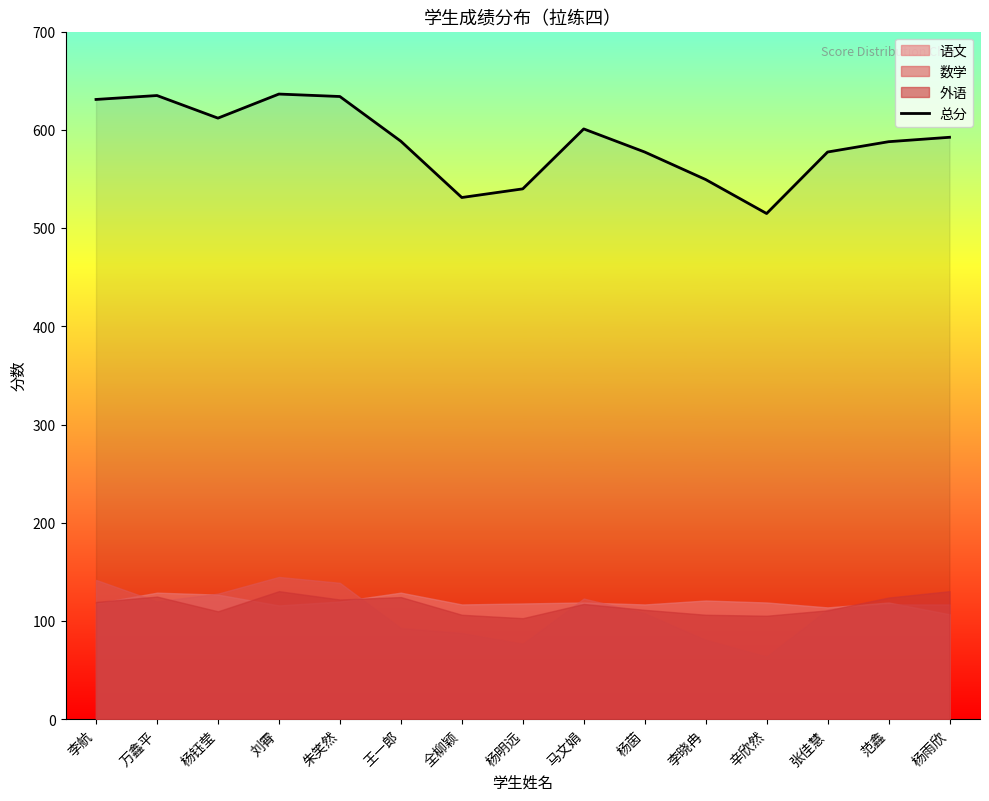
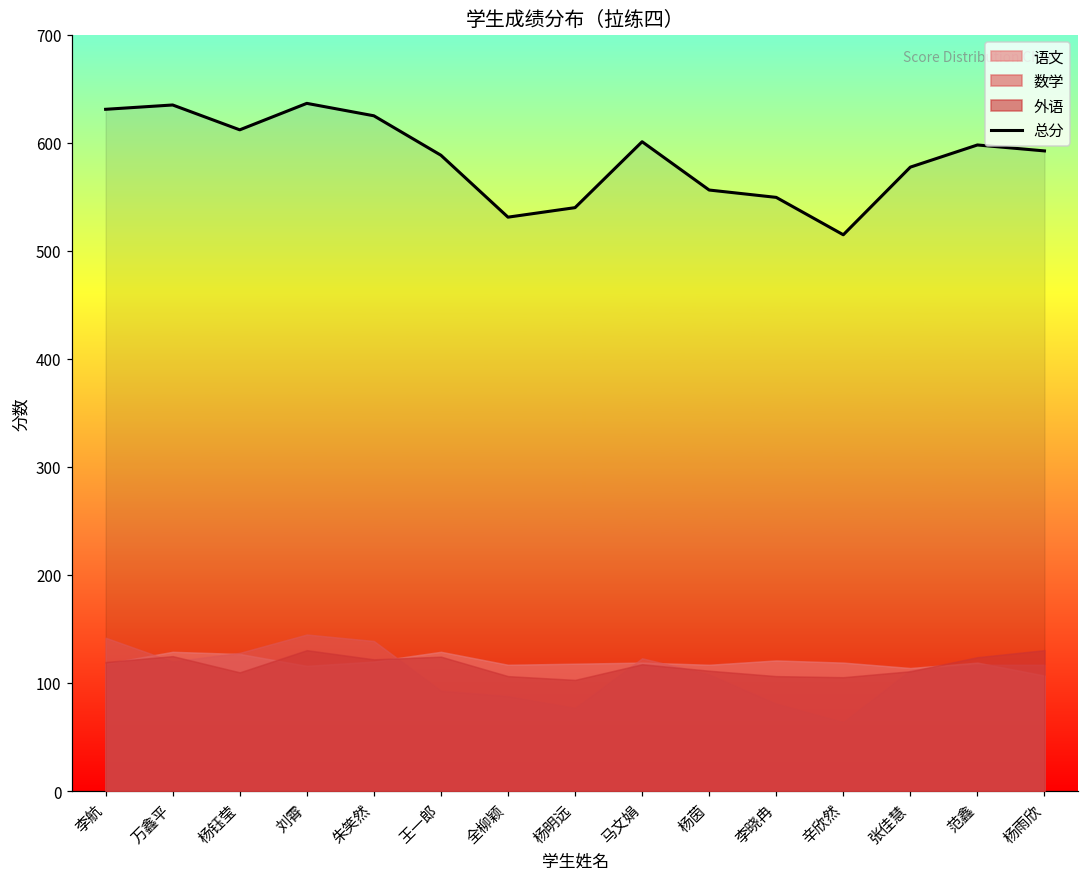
  {
    "总分": {
      "李航": 630,
      "万鑫平": 640,
      "杨钰莹": 610,
      "刘霄": 640,
-     "朱笑然": 634,
+     "朱笑然": 625,
      "王一郎": 590,
      "全柳颖": 530,
      "杨明远": 540,
      "马文娟": 600,
-     "杨茵": 580,
+     "杨茵": 560,
      "李晓冉": 550,
      "辛欣然": 510,
      "张佳慧": 580,
-     "范鑫": 590,
+     "范鑫": 600,
      "杨雨欣": 590
    }
  }
